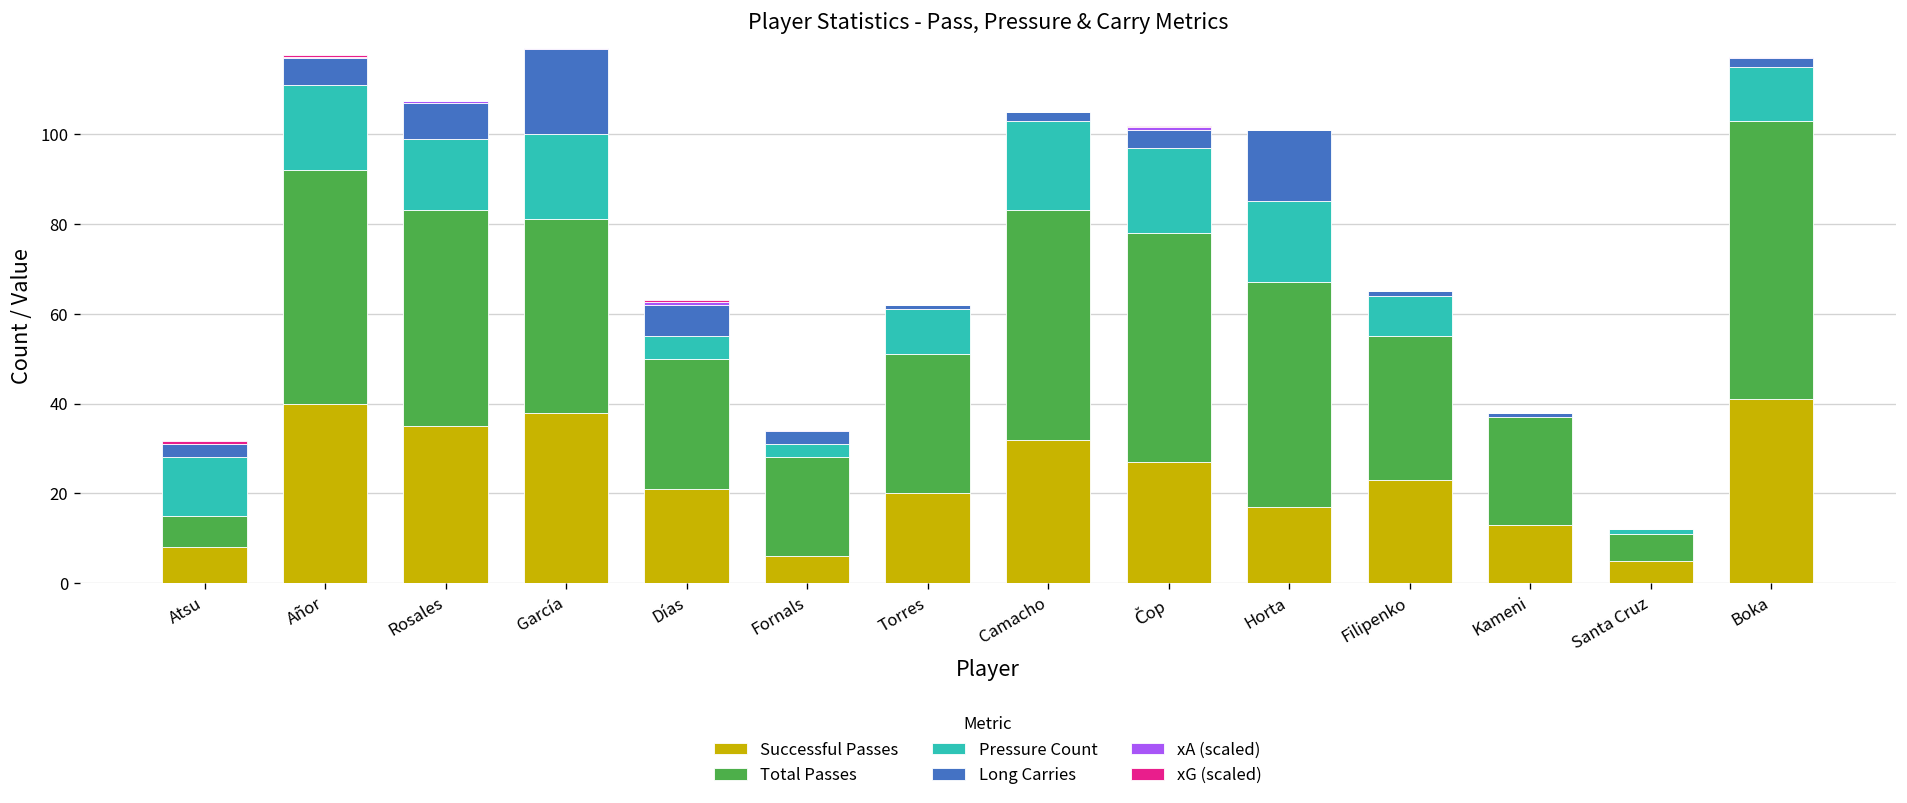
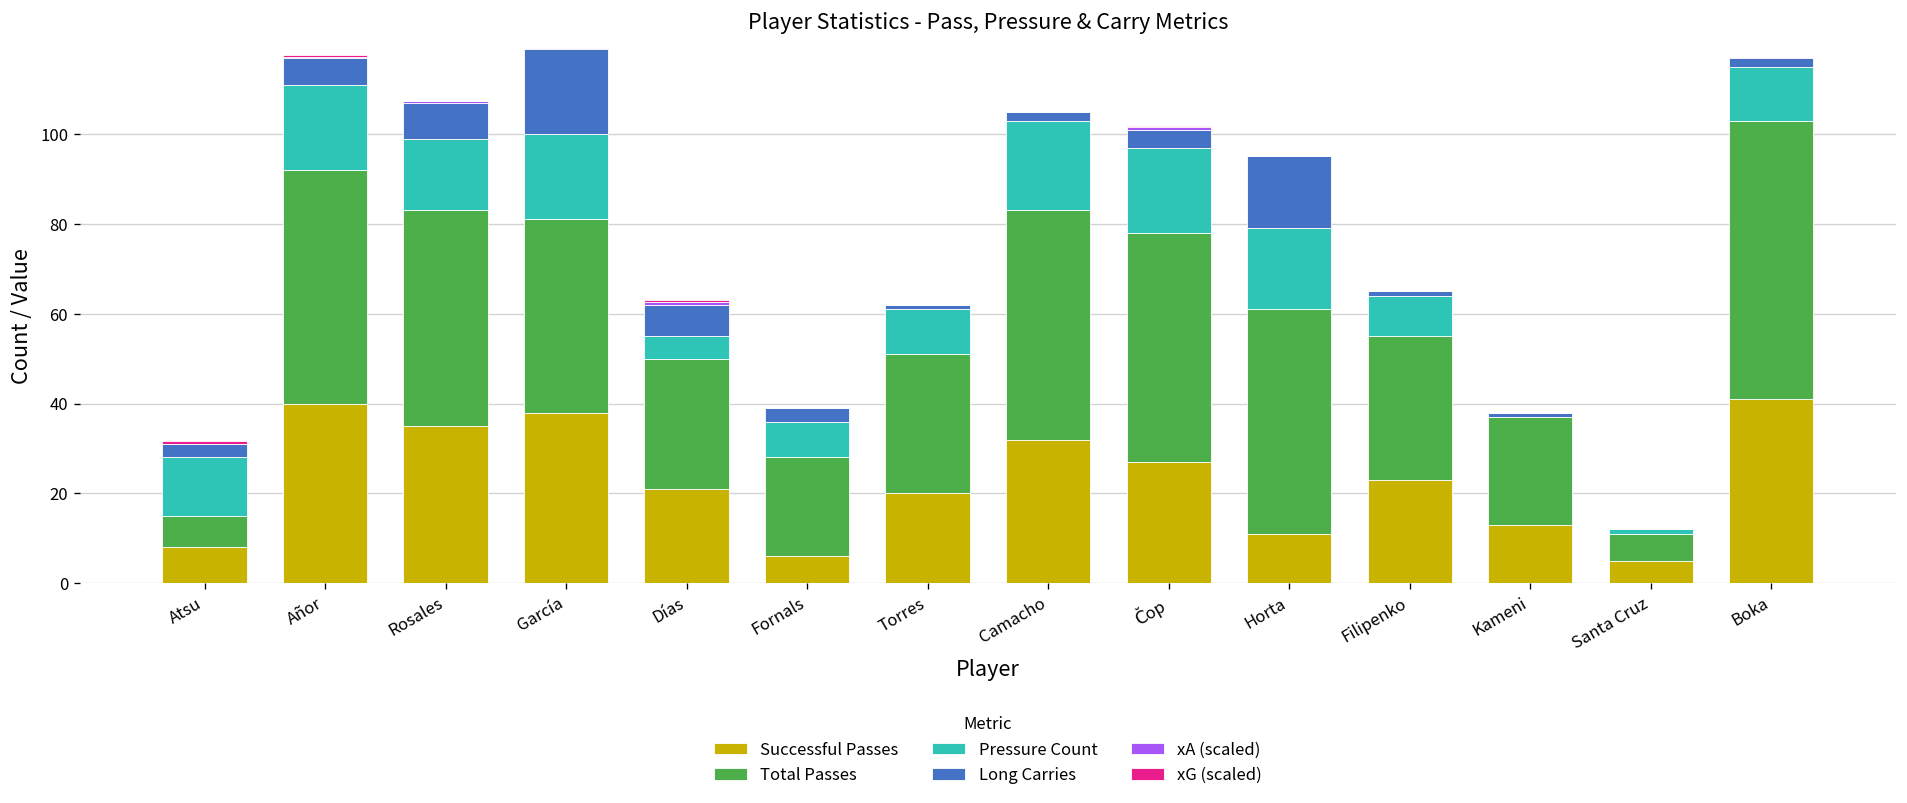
  {
    "Successful Passes": {
      "Atsu": 8,
      "Añor": 40,
      "Rosales": 35,
      "García": 38,
      "Días": 21,
      "Fornals": 6,
      "Torres": 20,
      "Camacho": 32,
      "Čop": 27,
-     "Horta": 17,
+     "Horta": 11,
      "Filipenko": 23,
      "Kameni": 13,
      "Santa Cruz": 5,
      "Boka": 41
    },
    "Total Passes": {
      "Atsu": 7,
      "Añor": 52,
      "Rosales": 48,
      "García": 43,
      "Días": 29,
      "Fornals": 22,
      "Torres": 31,
      "Camacho": 51,
      "Čop": 51,
      "Horta": 50,
      "Filipenko": 32,
      "Kameni": 24,
      "Santa Cruz": 6,
      "Boka": 62
    },
    "Pressure Count": {
      "Atsu": 13,
      "Añor": 19,
      "Rosales": 16,
      "García": 19,
      "Días": 5,
-     "Fornals": 3,
+     "Fornals": 8,
      "Torres": 10,
      "Camacho": 20,
      "Čop": 19,
      "Horta": 18,
      "Filipenko": 9,
      "Kameni": 0,
      "Santa Cruz": 1,
      "Boka": 12
    },
    "Long Carries": {
      "Atsu": 3,
      "Añor": 6,
      "Rosales": 8,
      "García": 19,
      "Días": 7,
      "Fornals": 3,
      "Torres": 1,
      "Camacho": 2,
      "Čop": 4,
      "Horta": 16,
      "Filipenko": 1,
      "Kameni": 1,
      "Santa Cruz": 0,
      "Boka": 2
    },
    "xA (scaled)": {
      "Torres": 0,
      "Camacho": 0,
      "Horta": 0,
      "Filipenko": 0,
      "Kameni": 0,
      "Santa Cruz": 0
    },
    "xG (scaled)": {
      "Rosales": 0,
      "García": 0,
      "Fornals": 0,
      "Torres": 0,
      "Camacho": 0,
      "Horta": 0,
      "Kameni": 0,
      "Boka": 0
    }
  }
